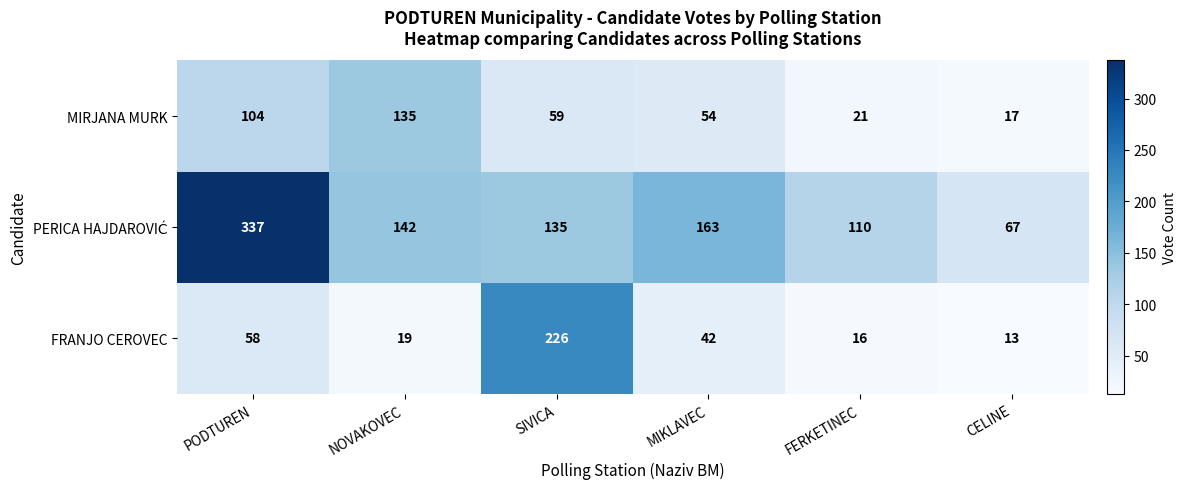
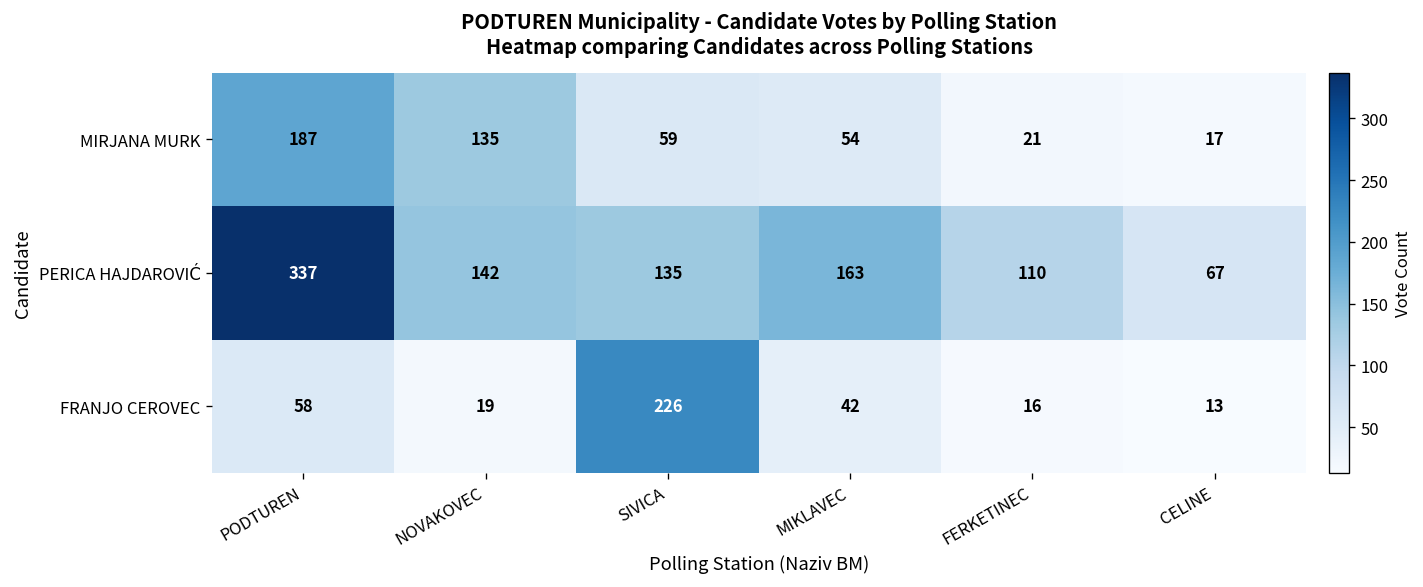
  {
    "MIRJANA MURK": {
-     "PODTUREN": 104,
+     "PODTUREN": 187,
      "NOVAKOVEC": 135,
      "SIVICA": 59,
      "MIKLAVEC": 54,
      "FERKETINEC": 21,
      "CELINE": 17
    },
    "PERICA HAJDAROVIĆ": {
      "PODTUREN": 337,
      "NOVAKOVEC": 142,
      "SIVICA": 135,
      "MIKLAVEC": 163,
      "FERKETINEC": 110,
      "CELINE": 67
    },
    "FRANJO CEROVEC": {
      "PODTUREN": 58,
      "NOVAKOVEC": 19,
      "SIVICA": 226,
      "MIKLAVEC": 42,
      "FERKETINEC": 16,
      "CELINE": 13
    }
  }
